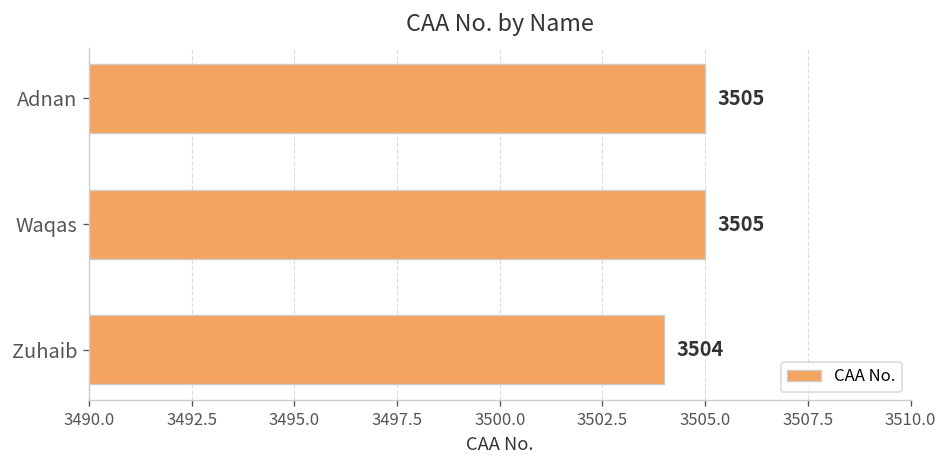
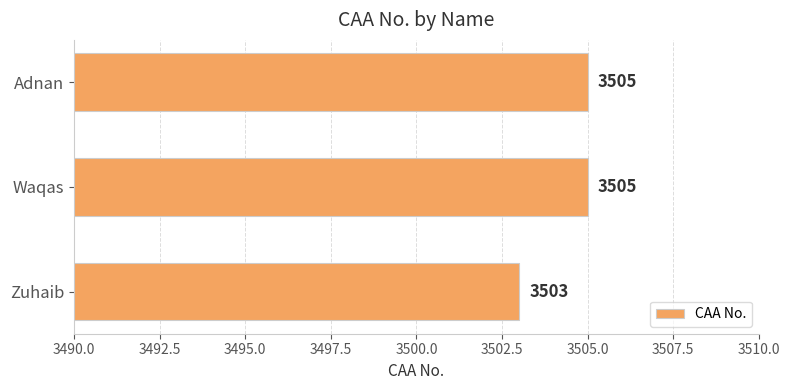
  {
    "Adnan": 3505,
    "Waqas": 3505,
-   "Zuhaib": 3504
+   "Zuhaib": 3503
  }
